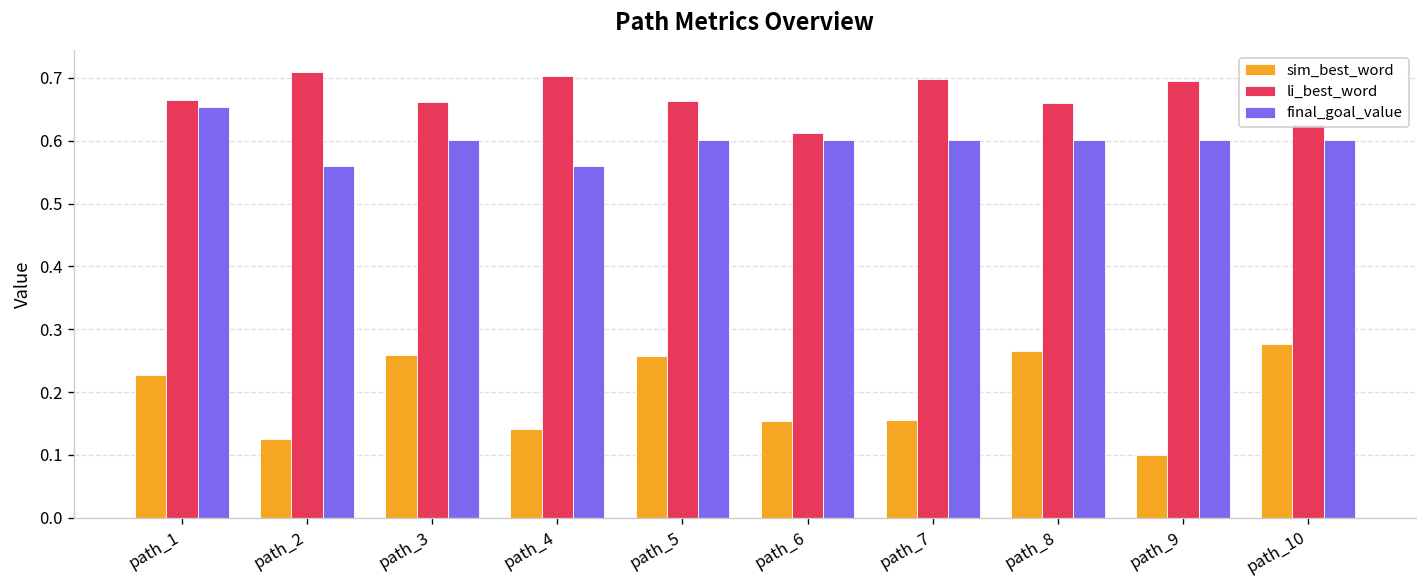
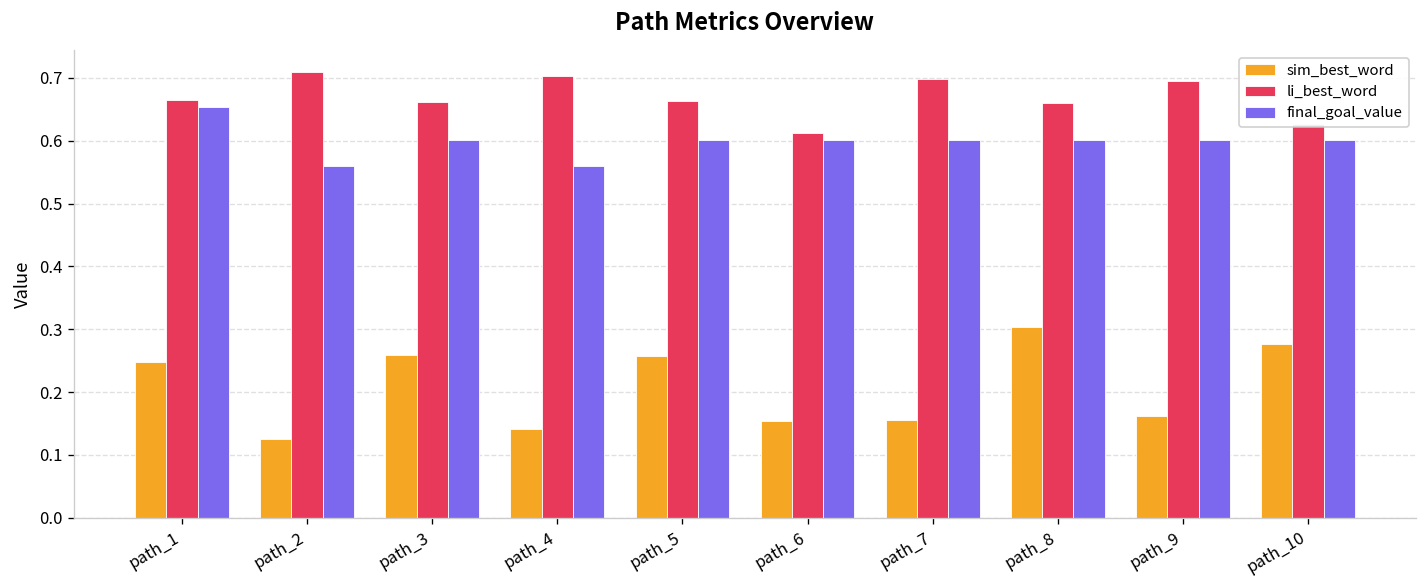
  {
    "sim_best_word": {
-     "path_1": 0.23,
+     "path_1": 0.25,
      "path_2": 0.13,
      "path_3": 0.26,
      "path_4": 0.14,
      "path_5": 0.26,
      "path_6": 0.15,
      "path_7": 0.15,
-     "path_8": 0.26,
-     "path_9": 0.10,
+     "path_8": 0.30,
+     "path_9": 0.16,
      "path_10": 0.28
    },
    "li_best_word": {
      "path_1": 0.67,
      "path_2": 0.71,
      "path_3": 0.66,
      "path_4": 0.70,
      "path_5": 0.66,
      "path_6": 0.61,
      "path_7": 0.70,
      "path_8": 0.66,
      "path_9": 0.69
    },
    "final_goal_value": {
      "path_1": 0.65,
      "path_2": 0.56,
      "path_3": 0.60,
      "path_4": 0.56,
      "path_5": 0.60,
      "path_6": 0.60,
      "path_7": 0.60,
      "path_8": 0.60,
      "path_9": 0.60,
      "path_10": 0.60
    }
  }
